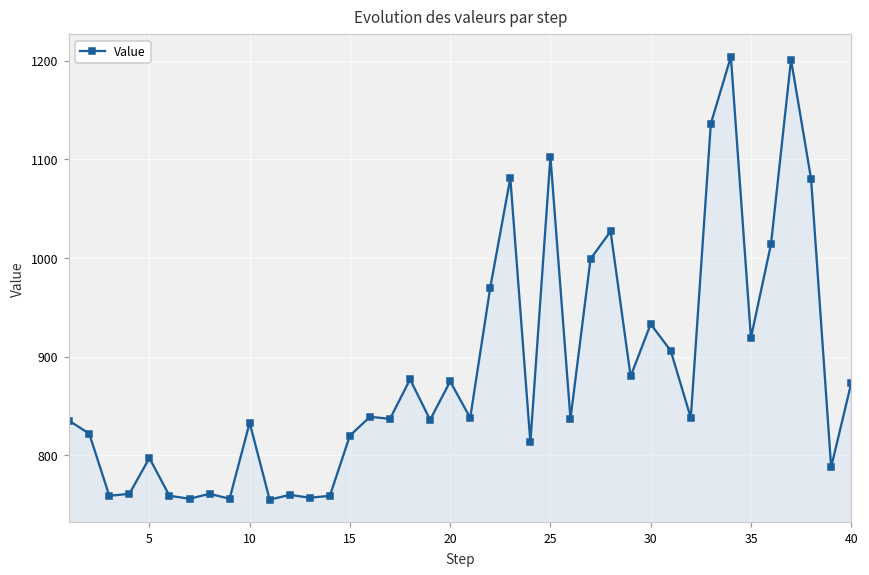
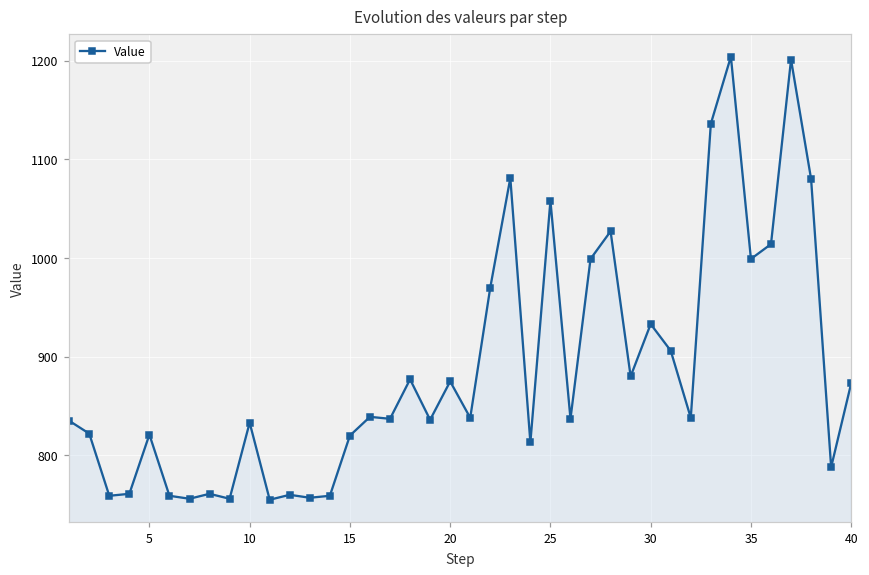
  {
-   "5": 800,
+   "5": 820,
    "10": 830,
    "15": 820,
    "20": 870,
-   "25": 1100,
+   "25": 1060,
    "30": 930,
-   "35": 920,
+   "35": 1000,
    "40": 870
  }
